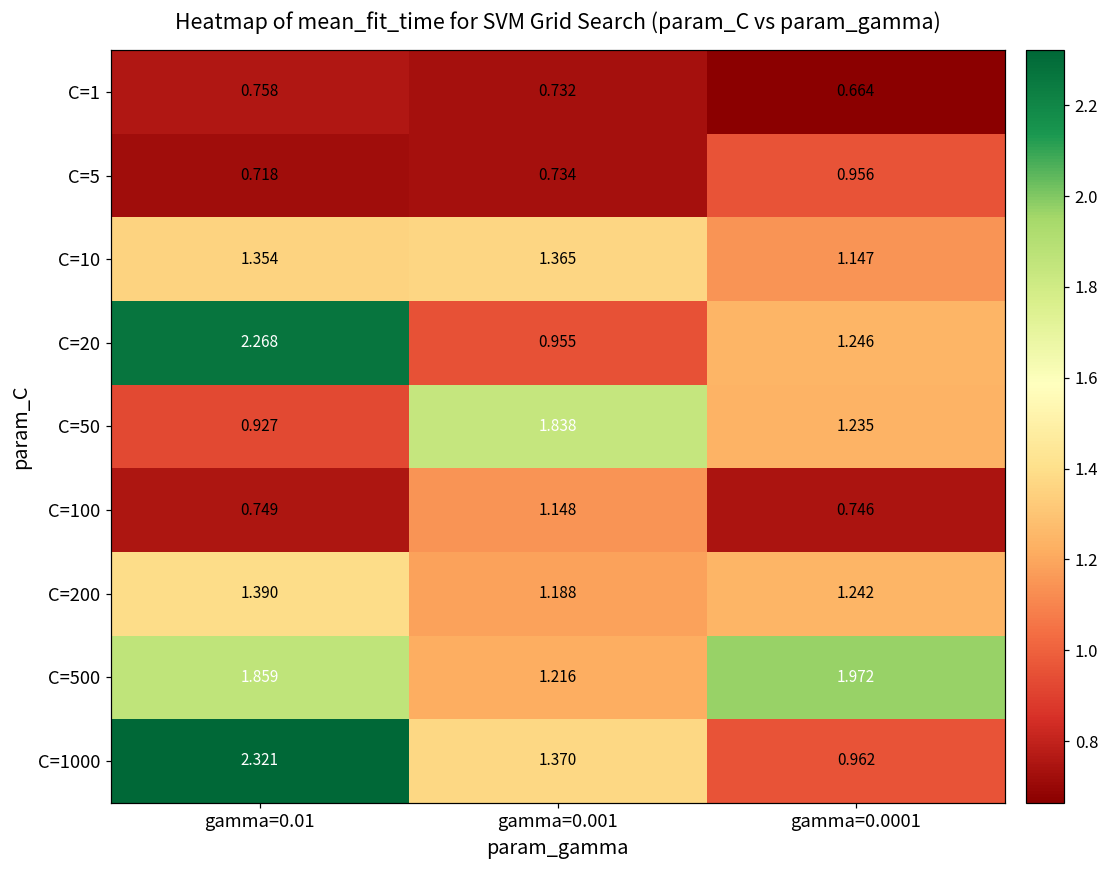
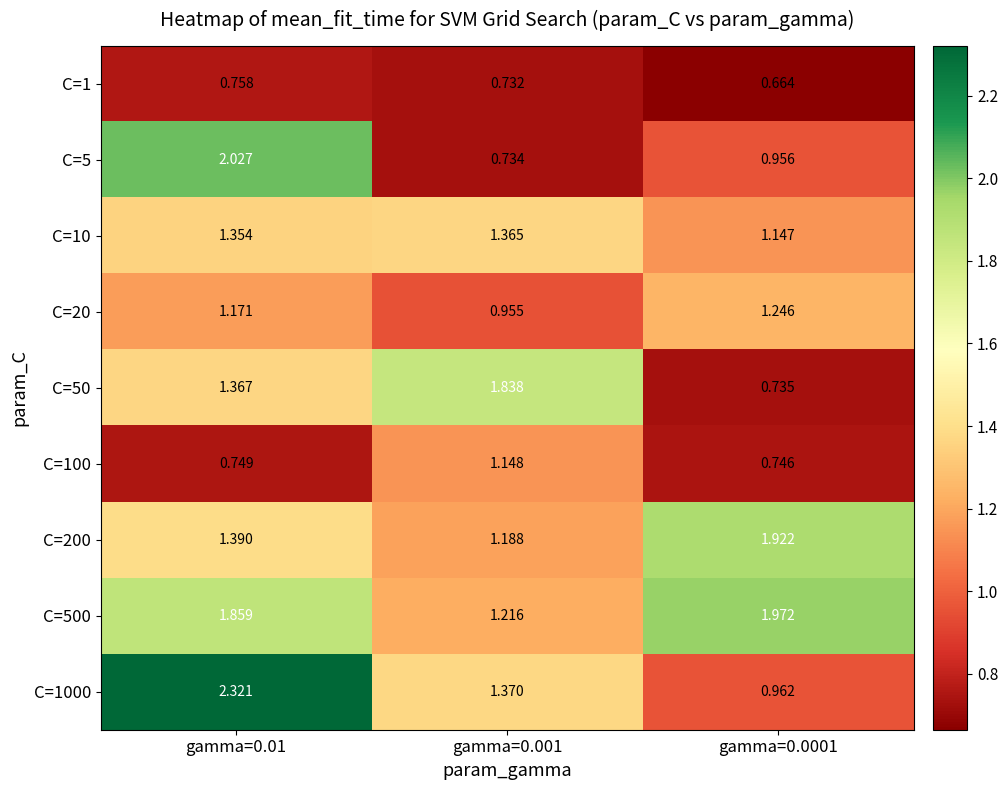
  {
    "C=1": {
      "gamma=0.01": 0.758,
      "gamma=0.001": 0.732,
      "gamma=0.0001": 0.664
    },
    "C=5": {
-     "gamma=0.01": 0.718,
+     "gamma=0.01": 2.027,
      "gamma=0.001": 0.734,
      "gamma=0.0001": 0.956
    },
    "C=10": {
      "gamma=0.01": 1.354,
      "gamma=0.001": 1.365,
      "gamma=0.0001": 1.147
    },
    "C=20": {
-     "gamma=0.01": 2.268,
+     "gamma=0.01": 1.171,
      "gamma=0.001": 0.955,
      "gamma=0.0001": 1.246
    },
    "C=50": {
-     "gamma=0.01": 0.927,
+     "gamma=0.01": 1.367,
      "gamma=0.001": 1.838,
-     "gamma=0.0001": 1.235
+     "gamma=0.0001": 0.735
    },
    "C=100": {
      "gamma=0.01": 0.749,
      "gamma=0.001": 1.148,
      "gamma=0.0001": 0.746
    },
    "C=200": {
      "gamma=0.01": 1.390,
      "gamma=0.001": 1.188,
-     "gamma=0.0001": 1.242
+     "gamma=0.0001": 1.922
    },
    "C=500": {
      "gamma=0.01": 1.859,
      "gamma=0.001": 1.216,
      "gamma=0.0001": 1.972
    },
    "C=1000": {
      "gamma=0.01": 2.321,
      "gamma=0.001": 1.370,
      "gamma=0.0001": 0.962
    }
  }
